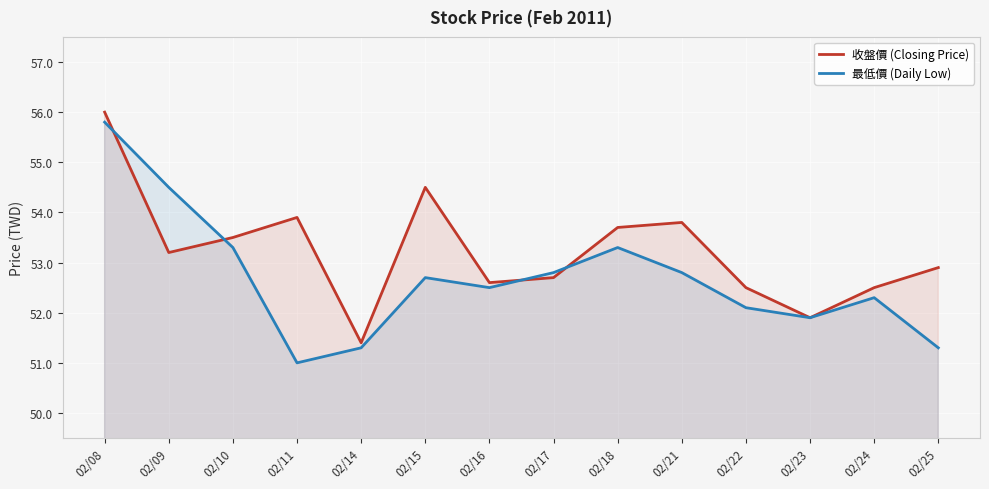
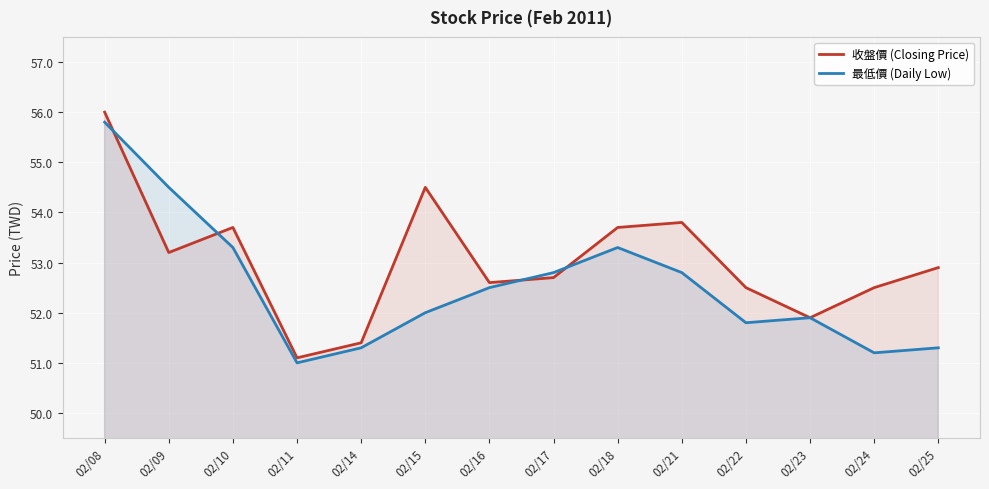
  {
    "收盤價 (Closing Price)": {
      "02/08": 56.0,
      "02/09": 53.2,
-     "02/10": 53.5,
-     "02/11": 53.9,
+     "02/10": 53.7,
+     "02/11": 51.1,
      "02/14": 51.4,
      "02/15": 54.5,
      "02/16": 52.6,
      "02/17": 52.7,
      "02/18": 53.7,
      "02/21": 53.8,
      "02/22": 52.5,
      "02/24": 52.5,
      "02/25": 52.9
    },
    "最低價 (Daily Low)": {
      "02/08": 55.8,
      "02/09": 54.5,
      "02/10": 53.3,
      "02/11": 51.0,
      "02/14": 51.3,
-     "02/15": 52.7,
+     "02/15": 52.0,
      "02/16": 52.5,
      "02/17": 52.8,
      "02/18": 53.3,
      "02/21": 52.8,
-     "02/22": 52.1,
-     "02/24": 52.3,
+     "02/22": 51.8,
+     "02/24": 51.2,
      "02/25": 51.3
    }
  }
